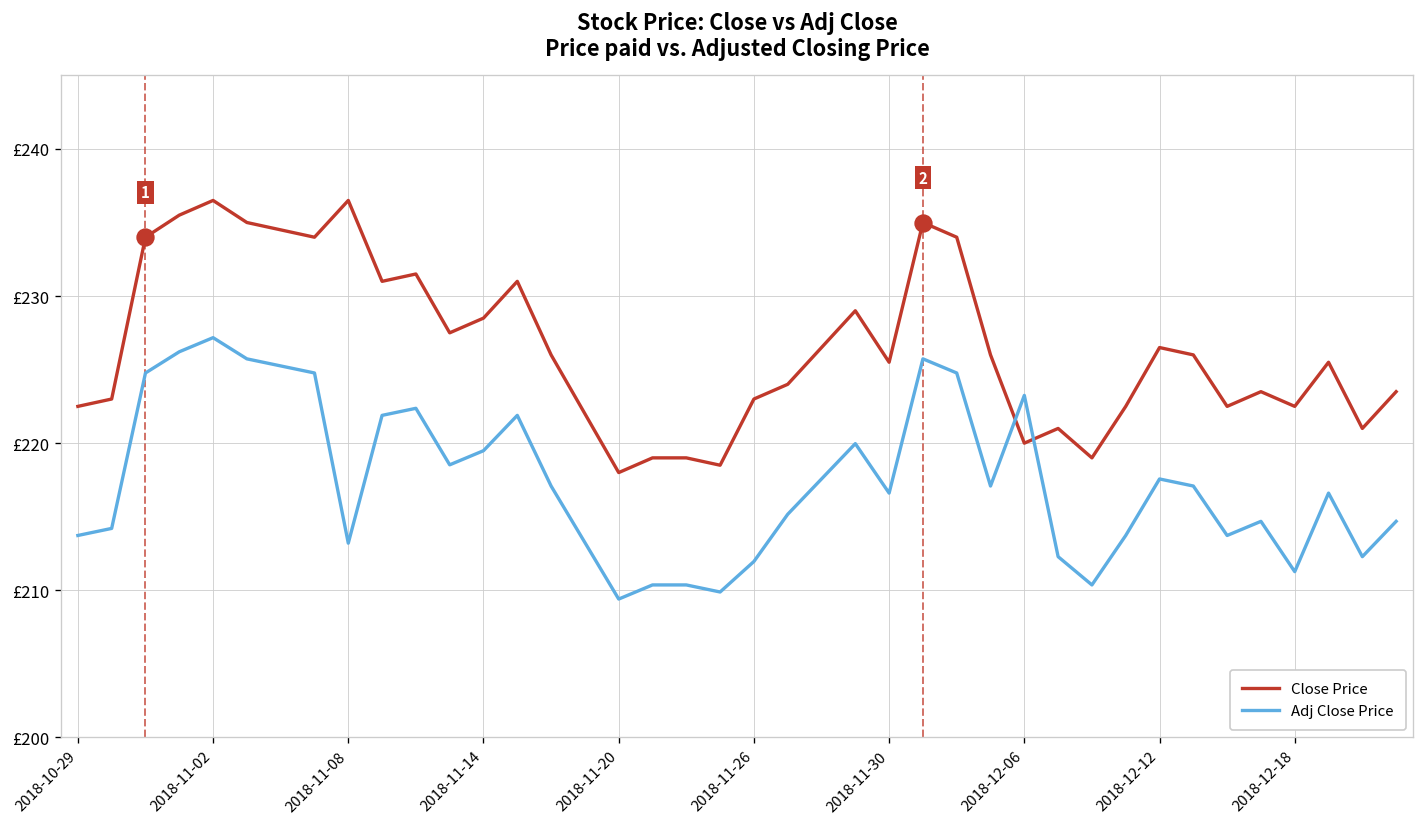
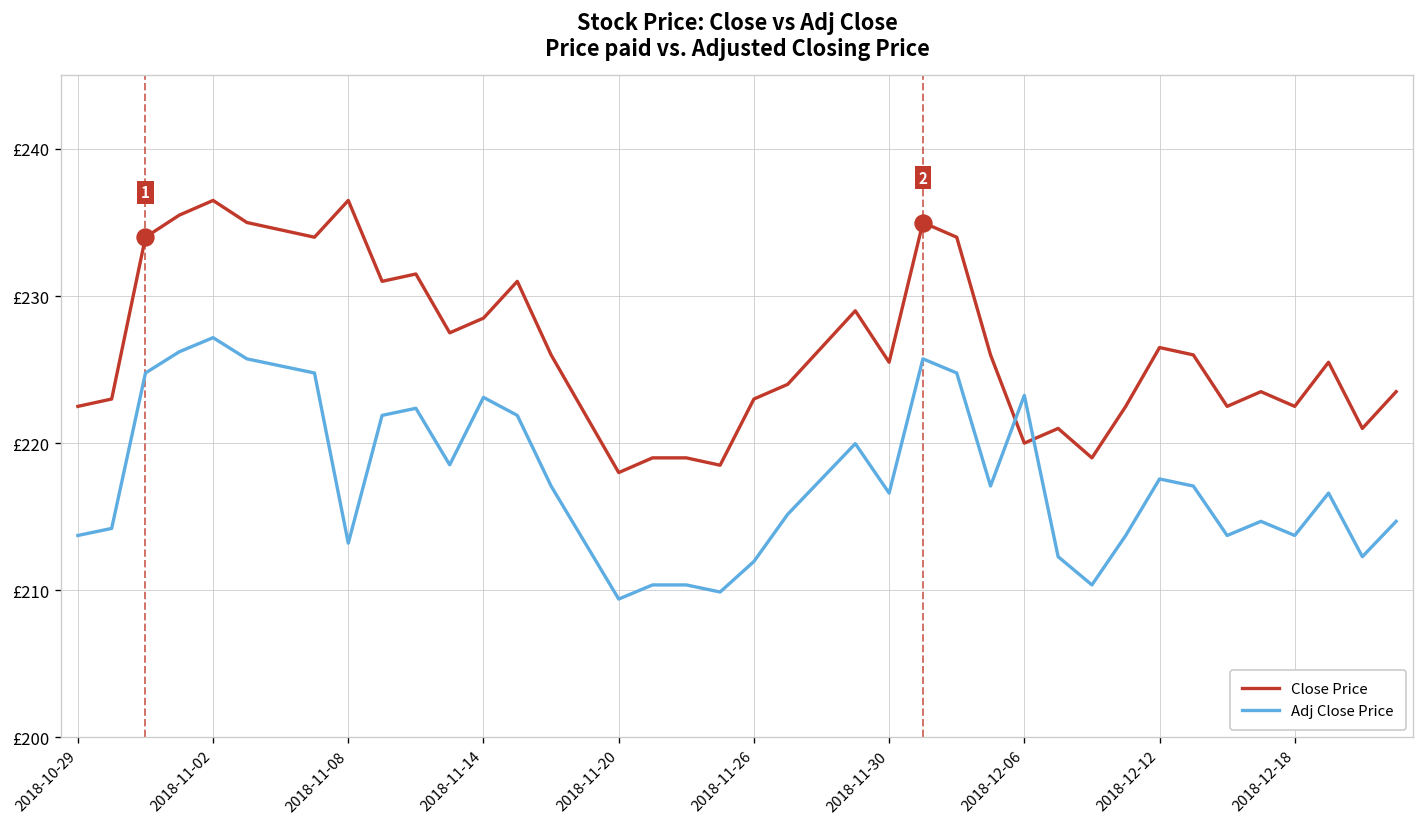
  {
    "Adj Close Price": {
      "2018-10-29": "£213.7",
      "2018-11-02": "£227.2",
      "2018-11-08": "£213.2",
-     "2018-11-14": "£219.5",
+     "2018-11-14": "£223.1",
      "2018-11-20": "£209.4",
      "2018-11-26": "£212.0",
      "2018-11-30": "£216.6",
      "2018-12-06": "£223.2",
      "2018-12-12": "£217.6",
-     "2018-12-18": "£211.3"
+     "2018-12-18": "£213.7"
    }
  }
